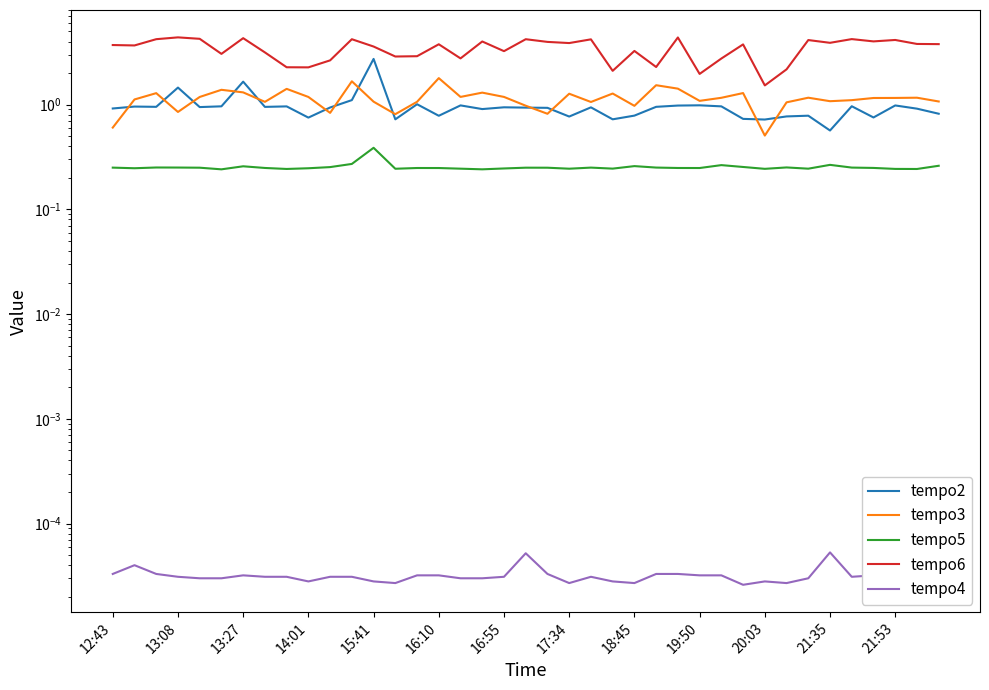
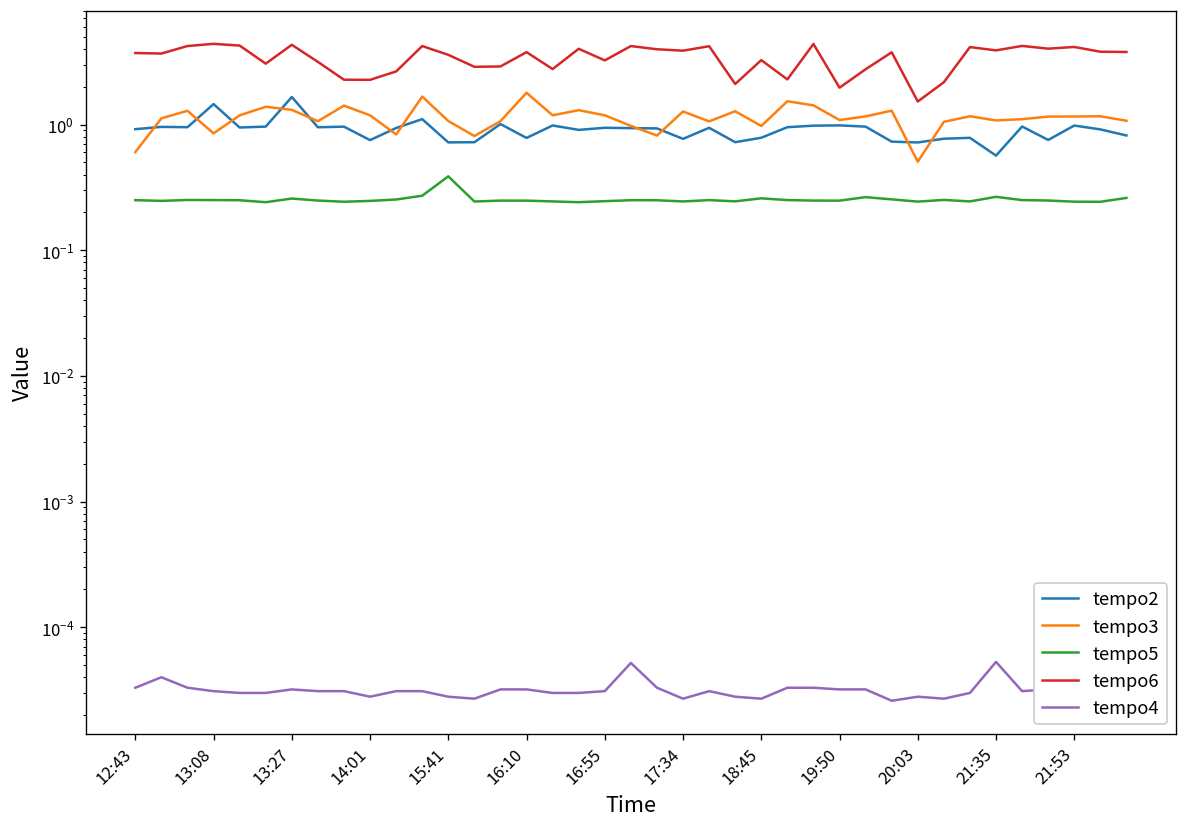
  {
    "tempo2": {
      "12:43": 0.9,
      "13:08": 1.5,
      "13:27": 1.7,
      "14:01": 0.8,
-     "15:41": 2.7,
+     "15:41": 0.7,
      "16:10": 0.8,
      "16:55": 0.9,
      "17:34": 0.8,
      "18:45": 0.8,
      "19:50": 1.0,
      "20:03": 0.7,
      "21:35": 0.6,
      "21:53": 1.0
    },
    "tempo3": {
      "12:43": 0.6,
      "13:08": 0.9,
      "13:27": 1.3,
      "14:01": 1.2,
      "15:41": 1.1,
      "16:10": 1.8,
      "16:55": 1.2,
      "17:34": 1.3,
      "18:45": 1.0,
      "19:50": 1.1,
      "20:03": 0.5,
      "21:35": 1.1,
      "21:53": 1.2
    },
    "tempo5": {
      "12:43": 0.25,
      "13:08": 0.25,
      "13:27": 0.26,
      "14:01": 0.25,
      "15:41": 0.4,
      "16:10": 0.25,
      "16:55": 0.25,
      "17:34": 0.24,
      "18:45": 0.26,
      "19:50": 0.25,
      "20:03": 0.24,
      "21:35": 0.27,
      "21:53": 0.24
    },
    "tempo6": {
      "12:43": 3.7,
      "13:08": 4.4,
      "13:27": 4.3,
      "14:01": 2.3,
      "15:41": 3.6,
      "16:10": 3.8,
      "16:55": 3.2,
      "17:34": 3.9,
      "18:45": 3.3,
      "19:50": 2.0,
      "20:03": 1.5,
      "21:35": 3.9,
      "21:53": 4.1
    },
    "tempo4": {
      "12:43": 0.000033,
      "13:08": 0.000031,
      "13:27": 0.000032,
      "14:01": 0.000028,
      "15:41": 0.000028,
      "16:10": 0.000032,
      "16:55": 0.000031,
      "17:34": 0.000027,
      "18:45": 0.000027,
      "19:50": 0.000032,
      "20:03": 0.000028,
      "21:35": 0.00005
    }
  }
